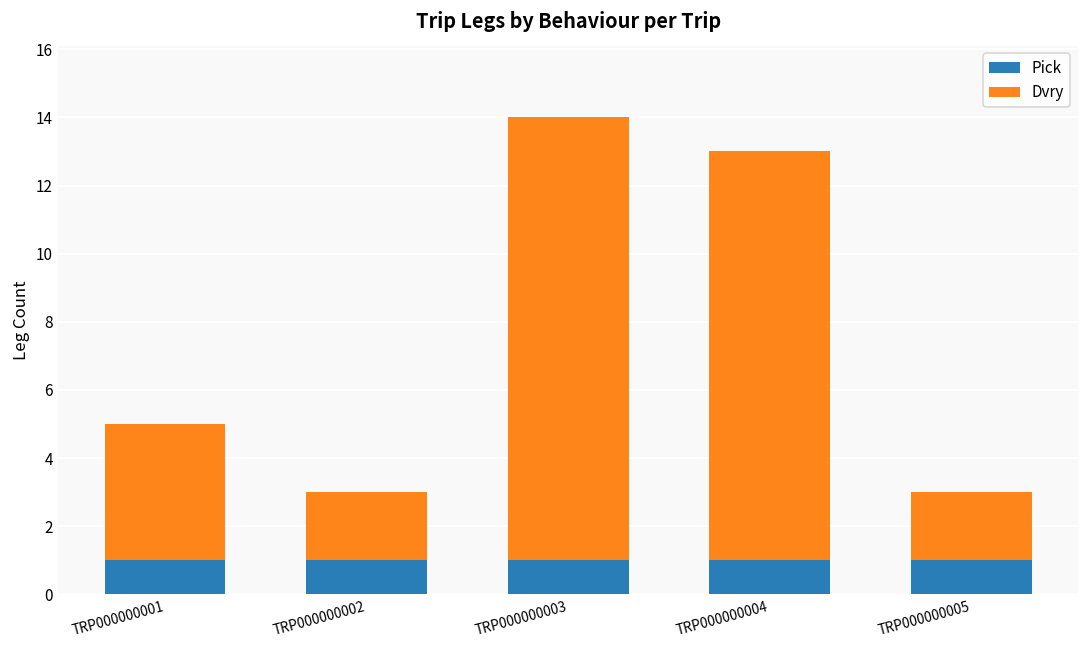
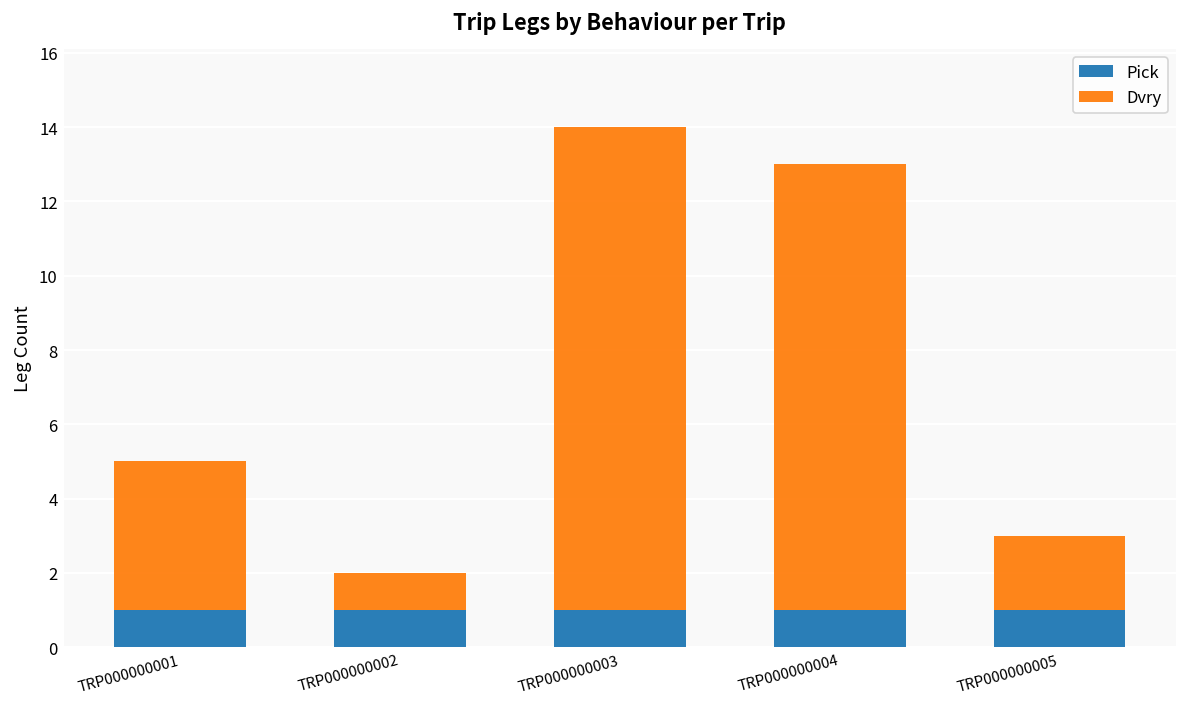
  {
    "Pick": {
      "TRP000000001": 1,
      "TRP000000002": 1,
      "TRP000000003": 1,
      "TRP000000004": 1,
      "TRP000000005": 1
    },
    "Dvry": {
      "TRP000000001": 4,
-     "TRP000000002": 2,
+     "TRP000000002": 1,
      "TRP000000003": 13,
      "TRP000000004": 12,
      "TRP000000005": 2
    }
  }
